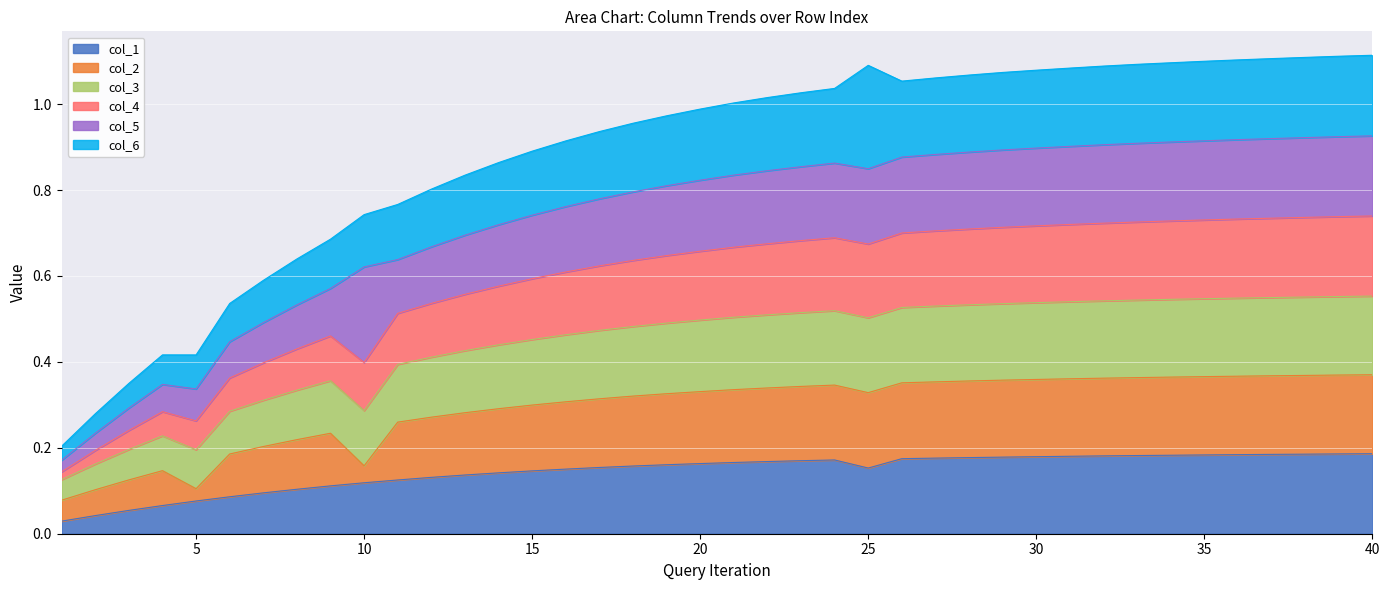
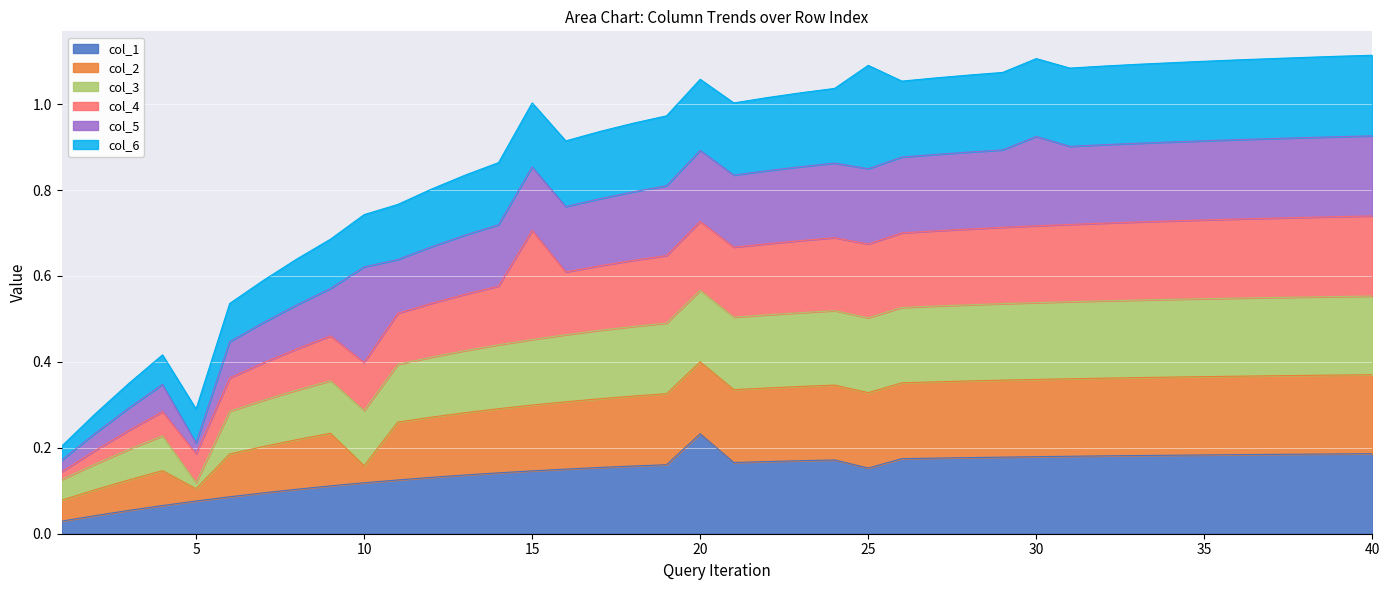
  {
    "col_1": {
      "5": 0.08,
      "10": 0.12,
      "15": 0.15,
-     "20": 0.16,
+     "20": 0.23,
      "25": 0.15,
      "30": 0.18,
      "35": 0.18,
      "40": 0.19
    },
    "col_2": {
      "5": 0.03,
      "10": 0.04,
      "15": 0.15,
      "20": 0.17,
      "25": 0.18,
      "30": 0.18,
      "35": 0.18,
      "40": 0.18
    },
    "col_3": {
-     "5": 0.09,
+     "5": 0.01,
      "10": 0.13,
      "15": 0.15,
      "20": 0.17,
      "25": 0.17,
      "30": 0.18,
      "35": 0.18,
      "40": 0.18
    },
    "col_4": {
      "5": 0.07,
      "10": 0.11,
-     "15": 0.14,
+     "15": 0.25,
      "20": 0.16,
      "25": 0.17,
      "30": 0.18,
      "35": 0.18,
      "40": 0.19
    },
    "col_5": {
-     "5": 0.07,
+     "5": 0.02,
      "10": 0.22,
      "15": 0.15,
      "20": 0.17,
      "25": 0.18,
-     "30": 0.18,
+     "30": 0.21,
      "35": 0.18,
      "40": 0.19
    },
    "col_6": {
      "5": 0.08,
      "10": 0.12,
      "15": 0.15,
      "20": 0.17,
      "25": 0.24,
      "30": 0.18,
      "35": 0.19,
      "40": 0.19
    }
  }
